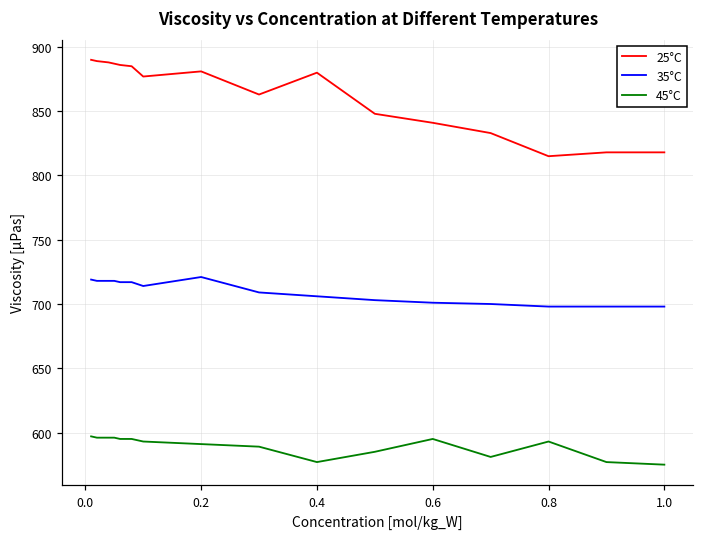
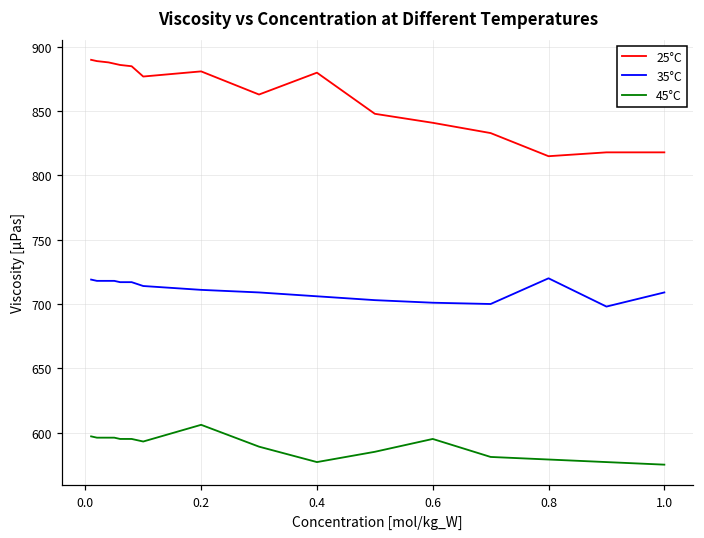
  {
    "25°C": {
      "0.2": 881,
      "0.4": 880,
      "0.6": 841,
      "0.8": 815,
      "1.0": 818
    },
    "35°C": {
-     "0.2": 721,
+     "0.2": 711,
      "0.4": 706,
      "0.6": 701,
-     "0.8": 698,
-     "1.0": 698
+     "0.8": 720,
+     "1.0": 709
    },
    "45°C": {
-     "0.2": 591,
+     "0.2": 606,
      "0.4": 577,
      "0.6": 595,
-     "0.8": 593,
+     "0.8": 579,
      "1.0": 575
    }
  }
